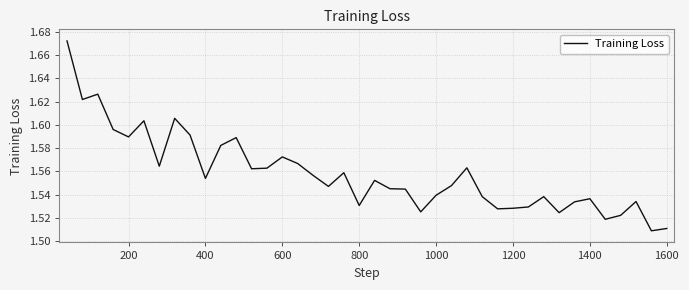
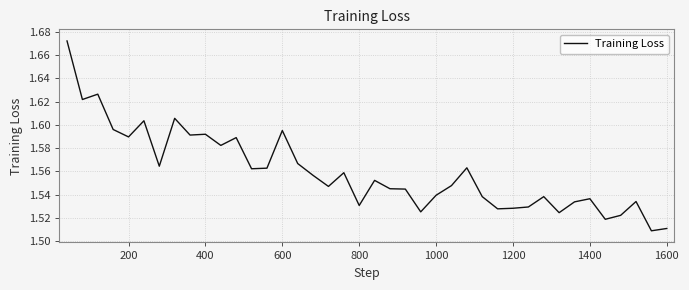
  {
    "200": 1.590,
-   "400": 1.554,
-   "600": 1.573,
+   "400": 1.592,
+   "600": 1.595,
    "800": 1.531,
    "1000": 1.540,
    "1200": 1.528,
    "1400": 1.537,
    "1600": 1.511
  }
